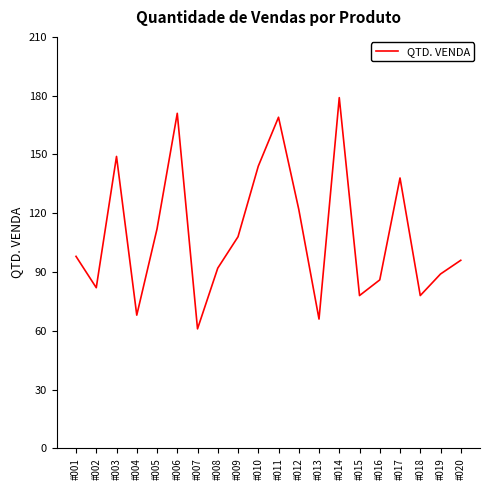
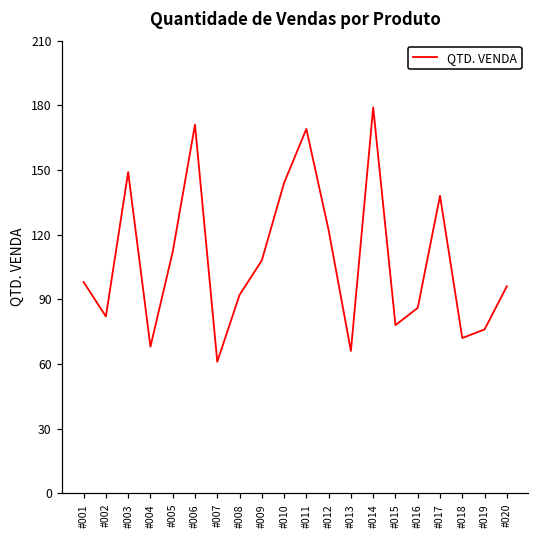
  {
    "#001": 98,
    "#002": 82,
    "#003": 149,
    "#004": 68,
    "#005": 112,
    "#006": 171,
    "#007": 61,
    "#008": 92,
    "#009": 108,
    "#010": 144,
    "#011": 169,
    "#012": 122,
    "#013": 66,
    "#014": 179,
    "#015": 78,
    "#016": 86,
    "#017": 138,
-   "#018": 78,
-   "#019": 89,
+   "#018": 72,
+   "#019": 76,
    "#020": 96
  }
